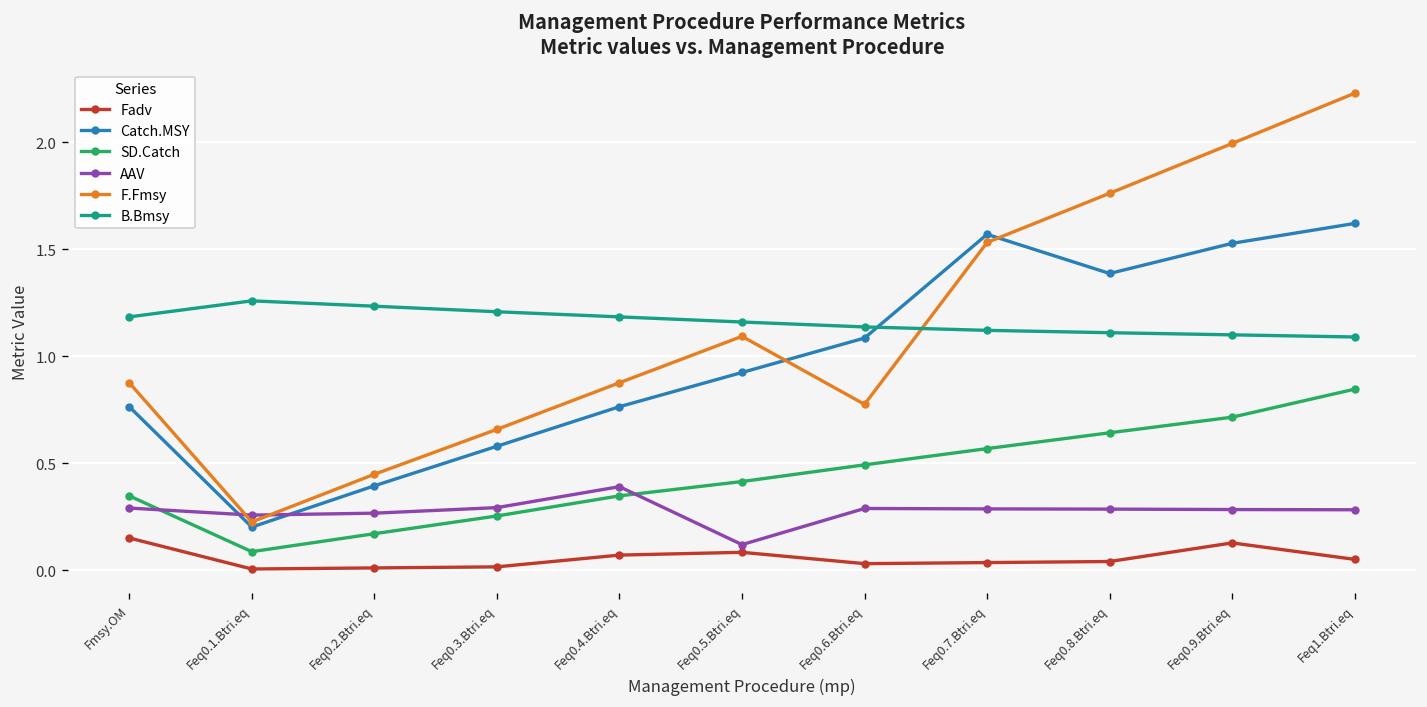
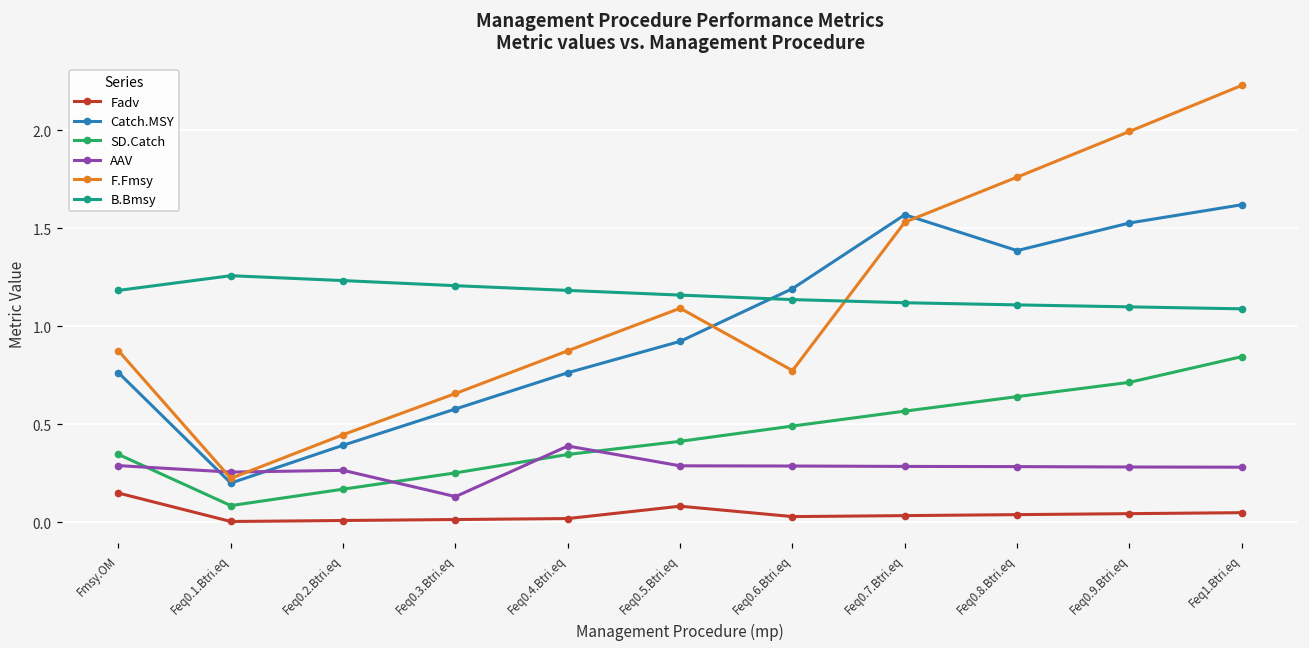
  {
    "Fadv": {
      "Fmsy.OM": 0.15,
      "Feq0.1.Btri.eq": 0.01,
      "Feq0.2.Btri.eq": 0.01,
      "Feq0.3.Btri.eq": 0.02,
-     "Feq0.4.Btri.eq": 0.07,
+     "Feq0.4.Btri.eq": 0.02,
      "Feq0.5.Btri.eq": 0.08,
      "Feq0.6.Btri.eq": 0.03,
      "Feq0.7.Btri.eq": 0.04,
      "Feq0.8.Btri.eq": 0.04,
-     "Feq0.9.Btri.eq": 0.13,
+     "Feq0.9.Btri.eq": 0.05,
      "Feq1.Btri.eq": 0.05
    },
    "Catch.MSY": {
      "Fmsy.OM": 0.76,
      "Feq0.1.Btri.eq": 0.20,
      "Feq0.2.Btri.eq": 0.39,
      "Feq0.3.Btri.eq": 0.58,
      "Feq0.4.Btri.eq": 0.76,
      "Feq0.5.Btri.eq": 0.92,
-     "Feq0.6.Btri.eq": 1.09,
+     "Feq0.6.Btri.eq": 1.19,
      "Feq0.7.Btri.eq": 1.57,
      "Feq0.8.Btri.eq": 1.39,
      "Feq0.9.Btri.eq": 1.53,
      "Feq1.Btri.eq": 1.62
    },
    "AAV": {
      "Fmsy.OM": 0.29,
      "Feq0.1.Btri.eq": 0.26,
      "Feq0.2.Btri.eq": 0.27,
-     "Feq0.3.Btri.eq": 0.29,
+     "Feq0.3.Btri.eq": 0.13,
      "Feq0.4.Btri.eq": 0.39,
-     "Feq0.5.Btri.eq": 0.12,
+     "Feq0.5.Btri.eq": 0.29,
      "Feq0.6.Btri.eq": 0.29,
      "Feq0.7.Btri.eq": 0.29,
      "Feq0.8.Btri.eq": 0.29,
      "Feq0.9.Btri.eq": 0.28,
      "Feq1.Btri.eq": 0.28
    },
    "F.Fmsy": {
      "Fmsy.OM": 0.88,
      "Feq0.1.Btri.eq": 0.23,
      "Feq0.2.Btri.eq": 0.45,
      "Feq0.3.Btri.eq": 0.66,
      "Feq0.4.Btri.eq": 0.88,
      "Feq0.5.Btri.eq": 1.09,
      "Feq0.6.Btri.eq": 0.78,
      "Feq0.7.Btri.eq": 1.53,
      "Feq0.8.Btri.eq": 1.76,
      "Feq0.9.Btri.eq": 2.00,
      "Feq1.Btri.eq": 2.23
    }
  }
